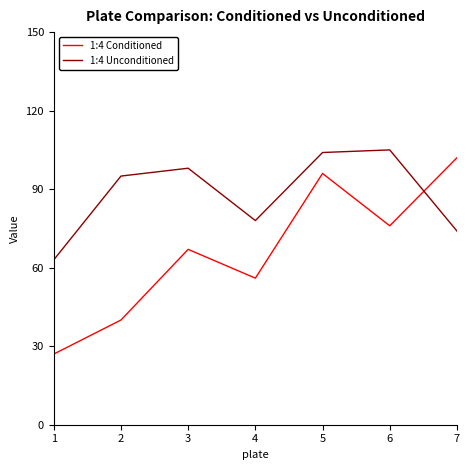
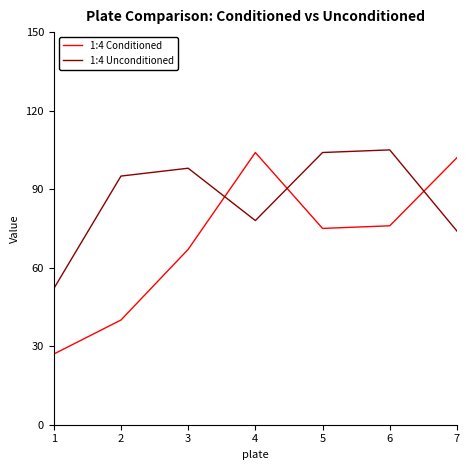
  {
    "1:4 Conditioned": {
      "1": 27,
      "2": 40,
      "3": 67,
-     "4": 56,
-     "5": 96,
+     "4": 104,
+     "5": 75,
      "6": 76,
      "7": 102
    },
    "1:4 Unconditioned": {
-     "1": 63,
+     "1": 52,
      "2": 95,
      "3": 98,
      "4": 78,
      "5": 104,
      "6": 105,
      "7": 74
    }
  }
